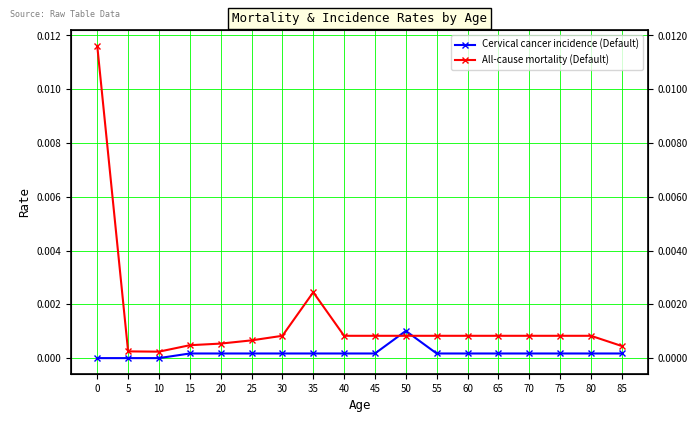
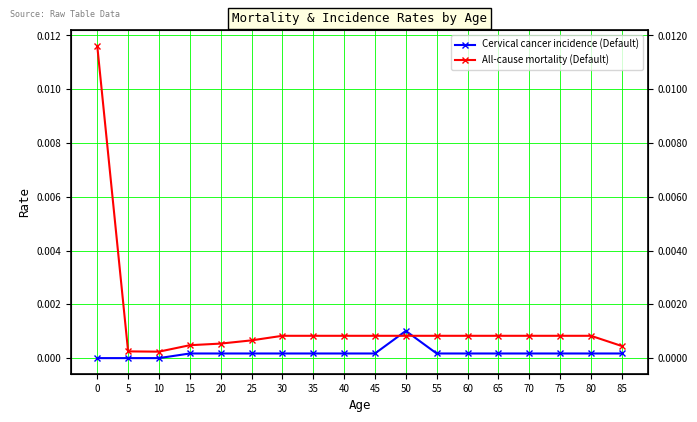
  {
    "Cervical cancer incidence (Default)": {
      "0": 0.0000,
      "5": 0.0000,
      "10": 0.0000,
      "15": 0.0002,
      "20": 0.0002,
      "25": 0.0002,
      "30": 0.0002,
      "35": 0.0002,
      "40": 0.0002,
      "45": 0.0002,
      "50": 0.0010,
      "55": 0.0002,
      "60": 0.0002,
      "65": 0.0002,
      "70": 0.0002,
      "75": 0.0002,
      "80": 0.0002,
      "85": 0.0002
    },
    "All-cause mortality (Default)": {
      "0": 0.0116,
      "5": 0.0003,
      "10": 0.0002,
      "15": 0.0005,
      "20": 0.0005,
      "25": 0.0007,
      "30": 0.0008,
-     "35": 0.0025,
+     "35": 0.0008,
      "40": 0.0008,
      "45": 0.0008,
      "50": 0.0008,
      "55": 0.0008,
      "60": 0.0008,
      "65": 0.0008,
      "70": 0.0008,
      "75": 0.0008,
      "80": 0.0008,
      "85": 0.0005
    }
  }
